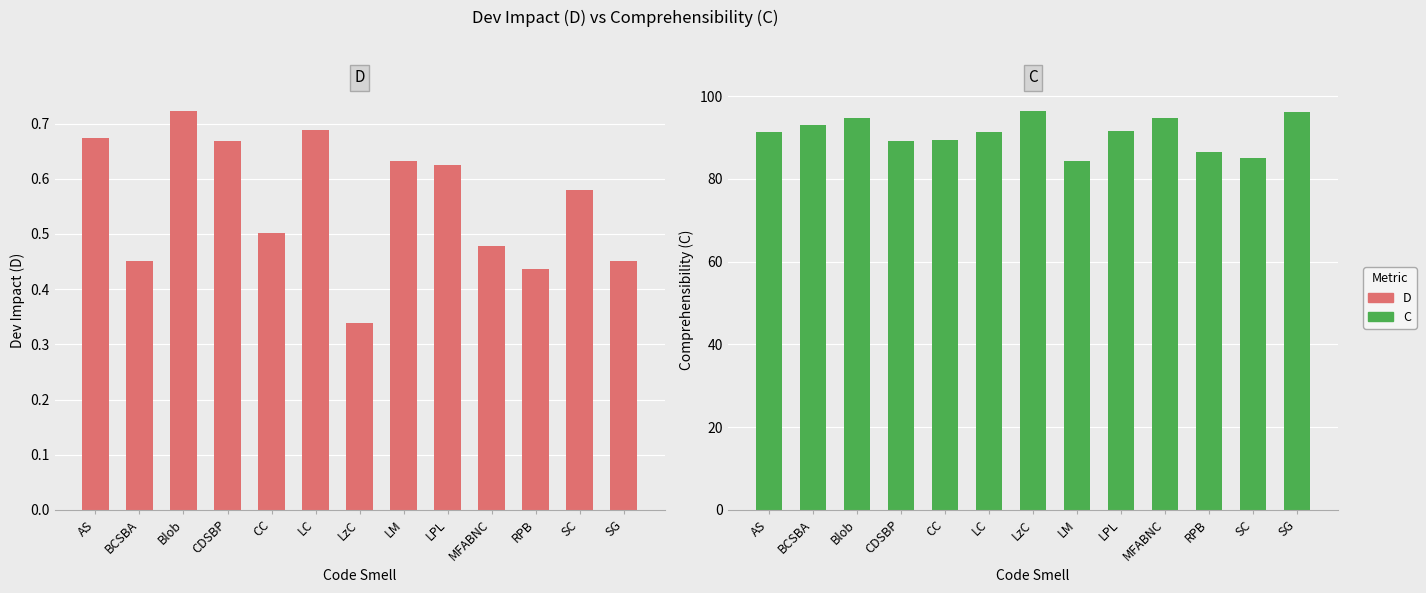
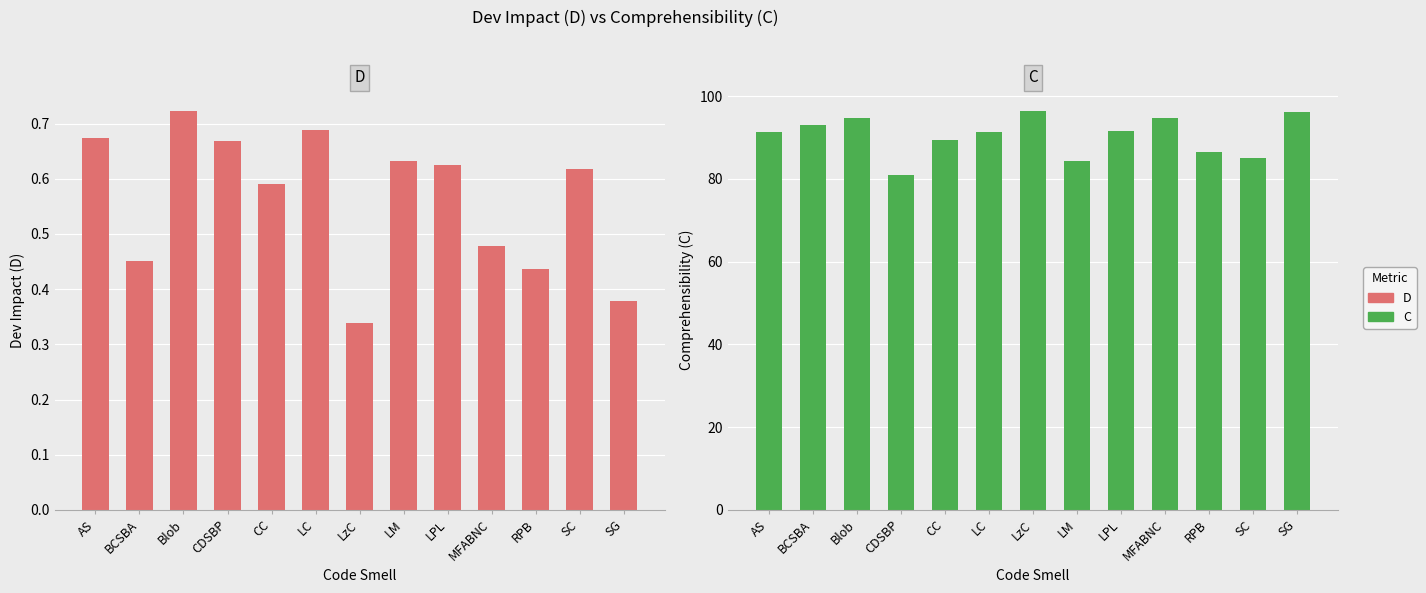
  {
    "D": {
      "AS": 0.67,
      "BCSBA": 0.45,
      "Blob": 0.72,
      "CDSBP": 0.67,
-     "CC": 0.50,
+     "CC": 0.59,
      "LC": 0.69,
      "LzC": 0.34,
      "LM": 0.63,
      "LPL": 0.63,
      "MFABNC": 0.48,
      "RPB": 0.44,
-     "SC": 0.58,
-     "SG": 0.45
+     "SC": 0.62,
+     "SG": 0.38
    },
    "C": {
      "AS": 91,
      "BCSBA": 93,
      "Blob": 95,
-     "CDSBP": 89,
+     "CDSBP": 81,
      "CC": 89,
      "LC": 91,
      "LzC": 97,
      "LM": 84,
      "LPL": 92,
      "MFABNC": 95,
      "RPB": 87,
      "SC": 85,
      "SG": 96
    }
  }
